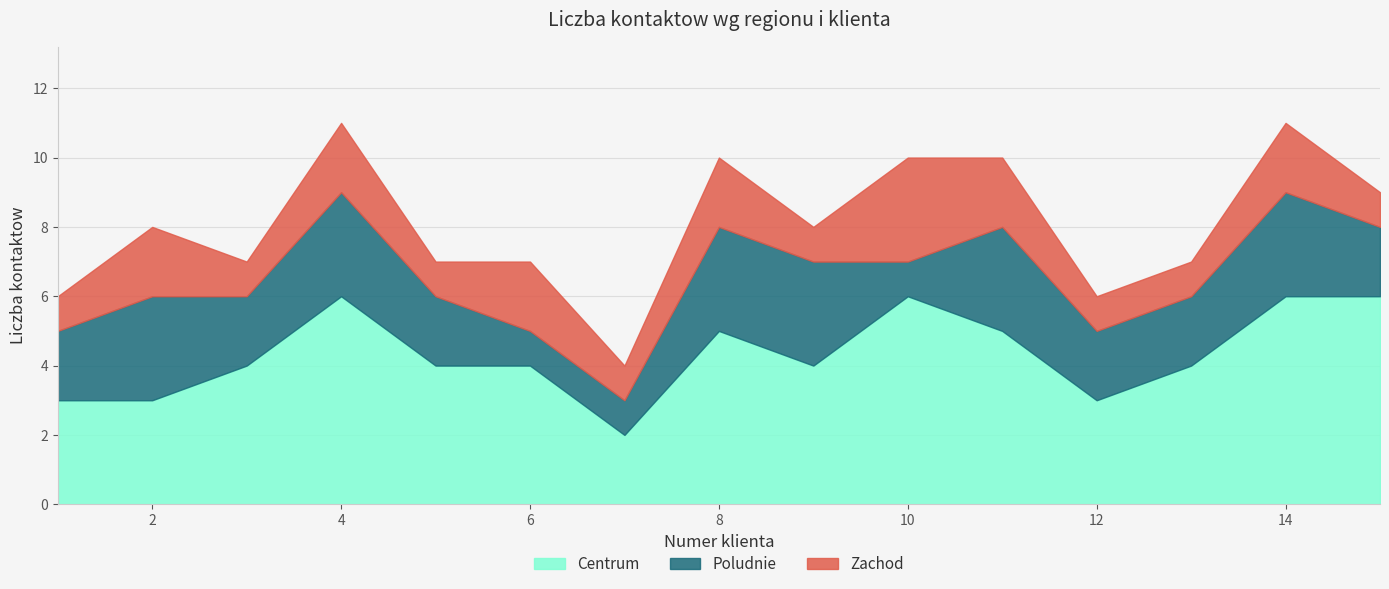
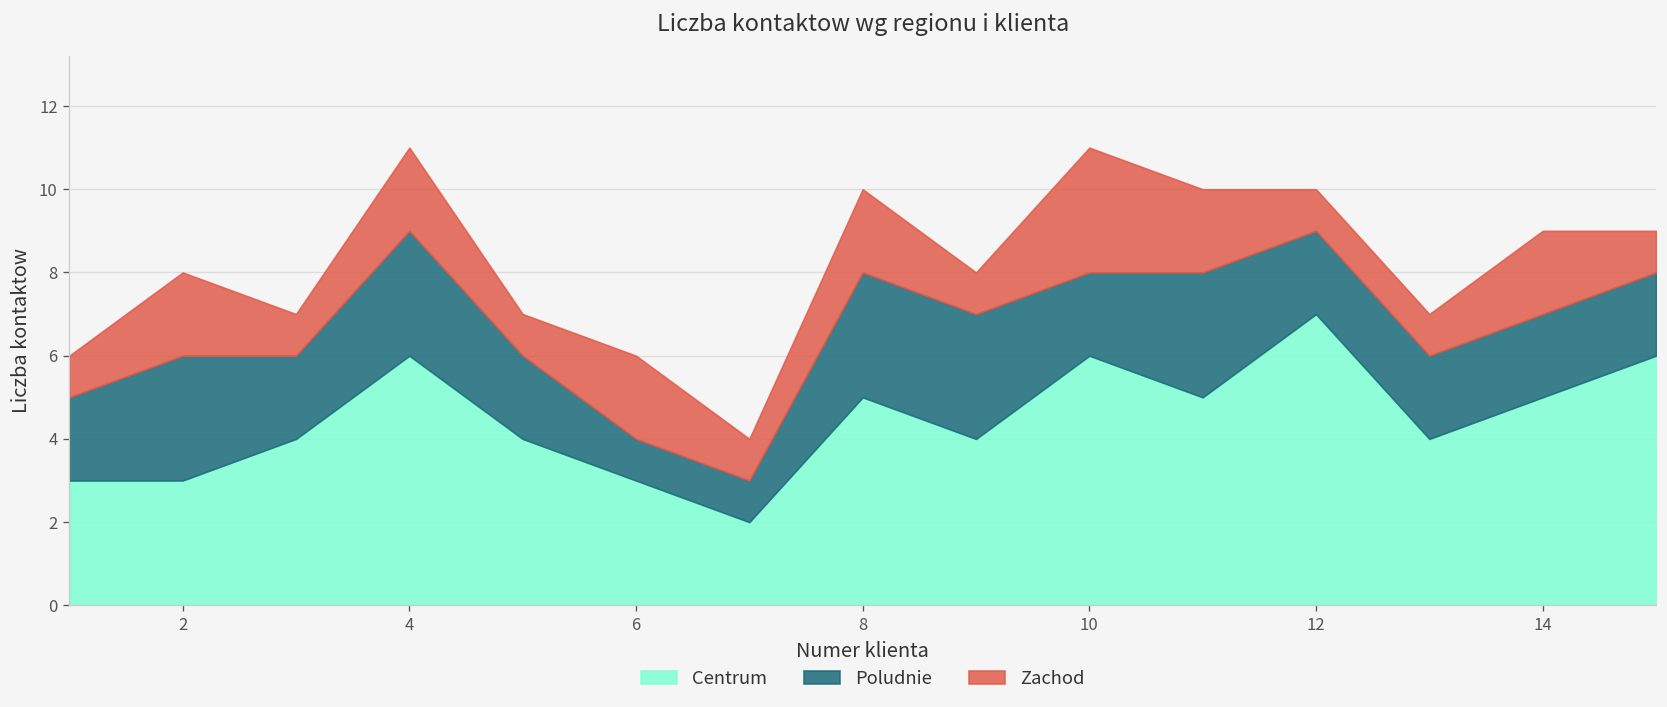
  {
    "Centrum": {
      "2": 3,
      "4": 6,
-     "6": 4,
+     "6": 3,
      "8": 5,
      "10": 6,
-     "12": 3,
-     "14": 6
+     "12": 7,
+     "14": 5
    },
    "Poludnie": {
      "2": 6,
      "4": 9,
      "8": 8,
-     "10": 1,
-     "14": 3
+     "10": 2,
+     "14": 2
    },
    "Zachod": {
      "2": 8,
      "4": 11,
      "8": 10
    }
  }
